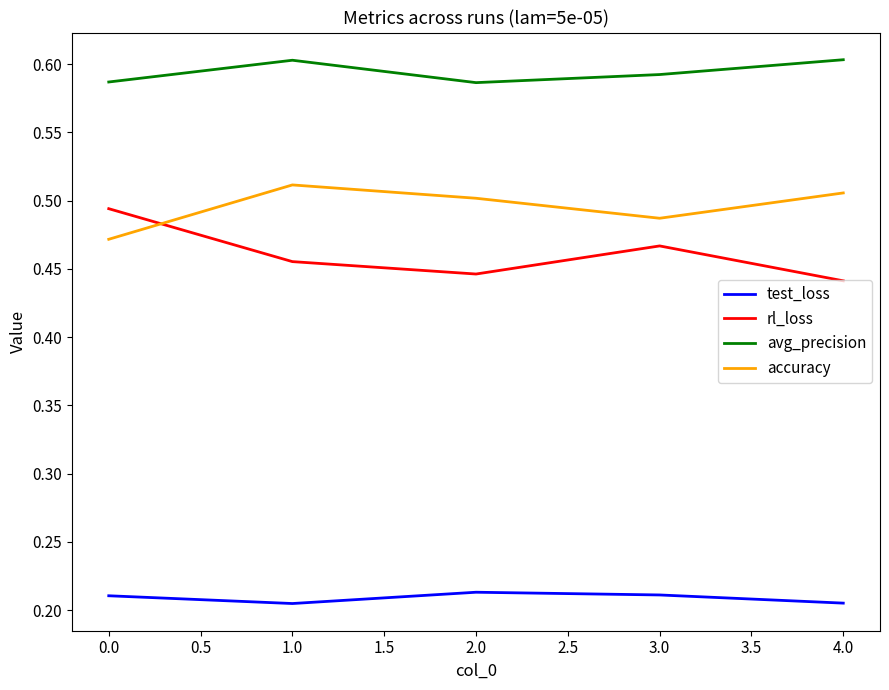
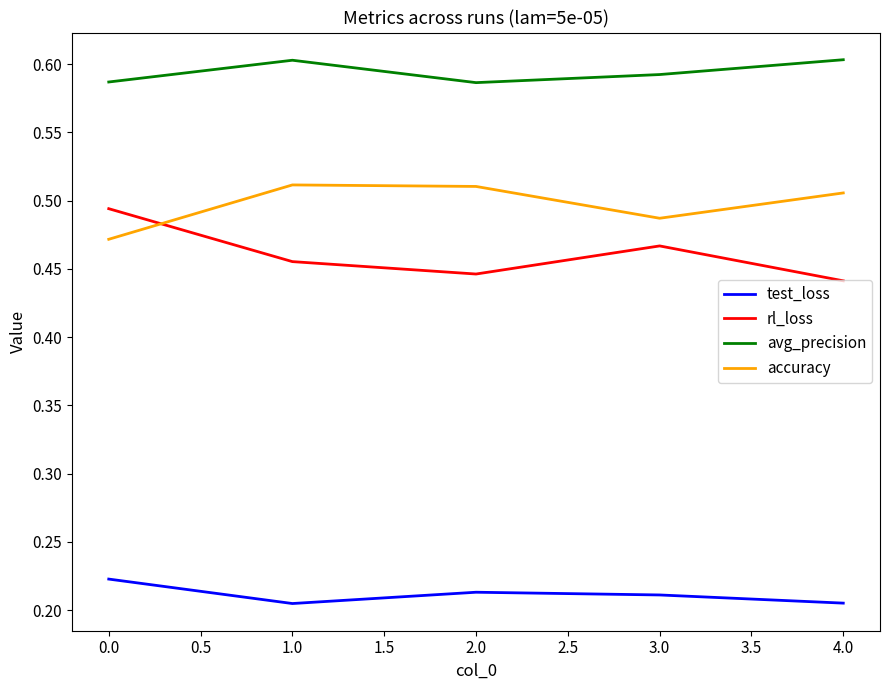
  {
    "test_loss": {
-     "0.0": 0.211,
+     "0.0": 0.223,
      "1.0": 0.205,
      "2.0": 0.213,
      "3.0": 0.211,
      "4.0": 0.205
    },
    "rl_loss": {
      "0.0": 0.494,
      "1.0": 0.455,
      "2.0": 0.446,
      "3.0": 0.467
    },
    "avg_precision": {
      "0.0": 0.587,
      "1.0": 0.603,
      "2.0": 0.586,
      "3.0": 0.592,
      "4.0": 0.603
    },
    "accuracy": {
      "0.0": 0.472,
      "1.0": 0.511,
-     "2.0": 0.502,
+     "2.0": 0.510,
      "3.0": 0.487,
      "4.0": 0.506
    }
  }
